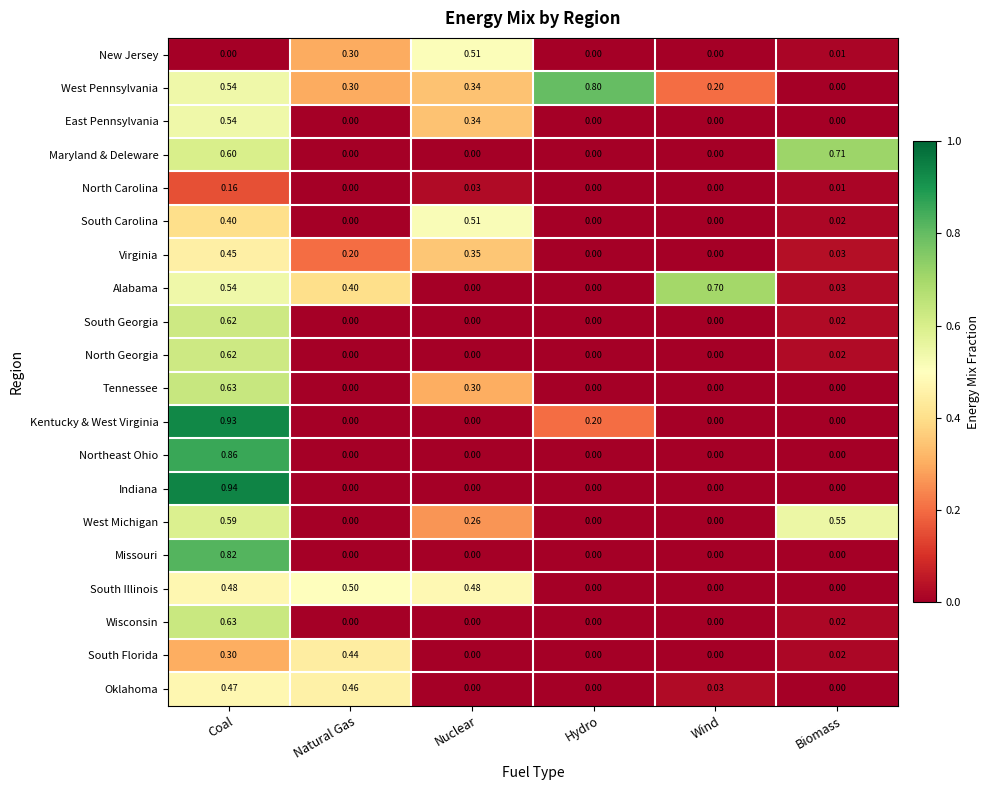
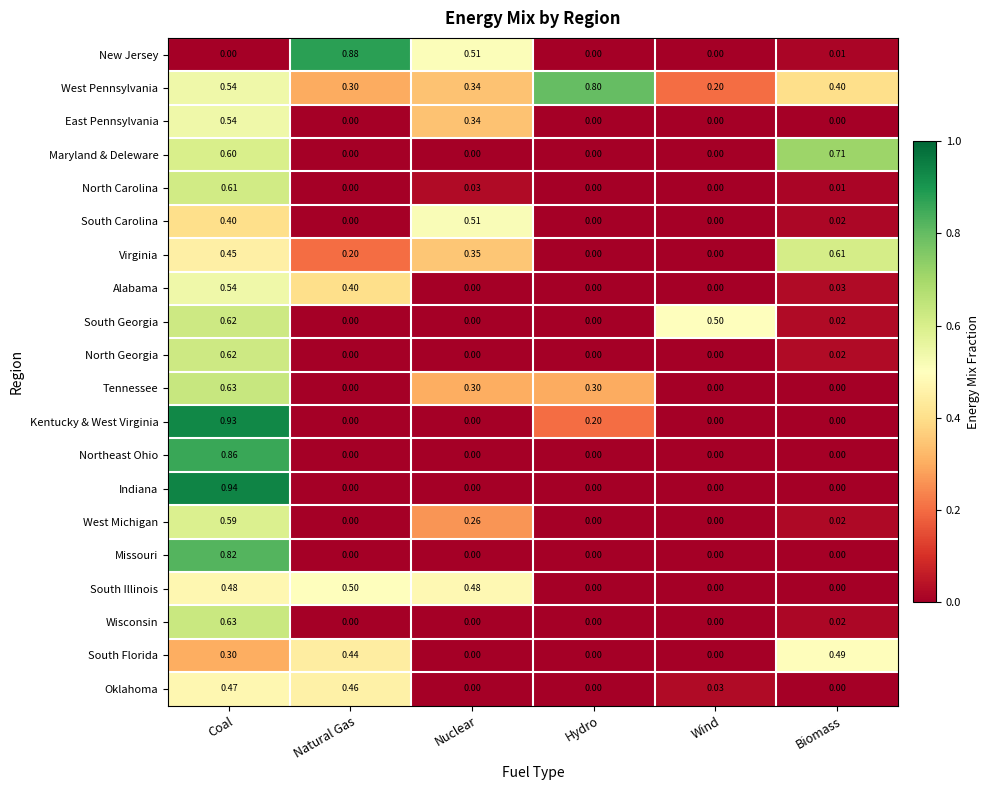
  {
    "New Jersey": {
      "Coal": 0.00,
-     "Natural Gas": 0.30,
+     "Natural Gas": 0.88,
      "Nuclear": 0.51,
      "Hydro": 0.00,
      "Wind": 0.00,
      "Biomass": 0.01
    },
    "West Pennsylvania": {
      "Coal": 0.54,
      "Natural Gas": 0.30,
      "Nuclear": 0.34,
      "Hydro": 0.80,
      "Wind": 0.20,
-     "Biomass": 0.00
+     "Biomass": 0.40
    },
    "East Pennsylvania": {
      "Coal": 0.54,
      "Natural Gas": 0.00,
      "Nuclear": 0.34,
      "Hydro": 0.00,
      "Wind": 0.00,
      "Biomass": 0.00
    },
    "Maryland & Deleware": {
      "Coal": 0.60,
      "Natural Gas": 0.00,
      "Nuclear": 0.00,
      "Hydro": 0.00,
      "Wind": 0.00,
      "Biomass": 0.71
    },
    "North Carolina": {
-     "Coal": 0.16,
+     "Coal": 0.61,
      "Natural Gas": 0.00,
      "Nuclear": 0.03,
      "Hydro": 0.00,
      "Wind": 0.00,
      "Biomass": 0.01
    },
    "South Carolina": {
      "Coal": 0.40,
      "Natural Gas": 0.00,
      "Nuclear": 0.51,
      "Hydro": 0.00,
      "Wind": 0.00,
      "Biomass": 0.02
    },
    "Virginia": {
      "Coal": 0.45,
      "Natural Gas": 0.20,
      "Nuclear": 0.35,
      "Hydro": 0.00,
      "Wind": 0.00,
-     "Biomass": 0.03
+     "Biomass": 0.61
    },
    "Alabama": {
      "Coal": 0.54,
      "Natural Gas": 0.40,
      "Nuclear": 0.00,
      "Hydro": 0.00,
-     "Wind": 0.70,
+     "Wind": 0.00,
      "Biomass": 0.03
    },
    "South Georgia": {
      "Coal": 0.62,
      "Natural Gas": 0.00,
      "Nuclear": 0.00,
      "Hydro": 0.00,
-     "Wind": 0.00,
+     "Wind": 0.50,
      "Biomass": 0.02
    },
    "North Georgia": {
      "Coal": 0.62,
      "Natural Gas": 0.00,
      "Nuclear": 0.00,
      "Hydro": 0.00,
      "Wind": 0.00,
      "Biomass": 0.02
    },
    "Tennessee": {
      "Coal": 0.63,
      "Natural Gas": 0.00,
      "Nuclear": 0.30,
-     "Hydro": 0.00,
+     "Hydro": 0.30,
      "Wind": 0.00,
      "Biomass": 0.00
    },
    "Kentucky & West Virginia": {
      "Coal": 0.93,
      "Natural Gas": 0.00,
      "Nuclear": 0.00,
      "Hydro": 0.20,
      "Wind": 0.00,
      "Biomass": 0.00
    },
    "Northeast Ohio": {
      "Coal": 0.86,
      "Natural Gas": 0.00,
      "Nuclear": 0.00,
      "Hydro": 0.00,
      "Wind": 0.00,
      "Biomass": 0.00
    },
    "Indiana": {
      "Coal": 0.94,
      "Natural Gas": 0.00,
      "Nuclear": 0.00,
      "Hydro": 0.00,
      "Wind": 0.00,
      "Biomass": 0.00
    },
    "West Michigan": {
      "Coal": 0.59,
      "Natural Gas": 0.00,
      "Nuclear": 0.26,
      "Hydro": 0.00,
      "Wind": 0.00,
-     "Biomass": 0.55
+     "Biomass": 0.02
    },
    "Missouri": {
      "Coal": 0.82,
      "Natural Gas": 0.00,
      "Nuclear": 0.00,
      "Hydro": 0.00,
      "Wind": 0.00,
      "Biomass": 0.00
    },
    "South Illinois": {
      "Coal": 0.48,
      "Natural Gas": 0.50,
      "Nuclear": 0.48,
      "Hydro": 0.00,
      "Wind": 0.00,
      "Biomass": 0.00
    },
    "Wisconsin": {
      "Coal": 0.63,
      "Natural Gas": 0.00,
      "Nuclear": 0.00,
      "Hydro": 0.00,
      "Wind": 0.00,
      "Biomass": 0.02
    },
    "South Florida": {
      "Coal": 0.30,
      "Natural Gas": 0.44,
      "Nuclear": 0.00,
      "Hydro": 0.00,
      "Wind": 0.00,
-     "Biomass": 0.02
+     "Biomass": 0.49
    },
    "Oklahoma": {
      "Coal": 0.47,
      "Natural Gas": 0.46,
      "Nuclear": 0.00,
      "Hydro": 0.00,
      "Wind": 0.03,
      "Biomass": 0.00
    }
  }
